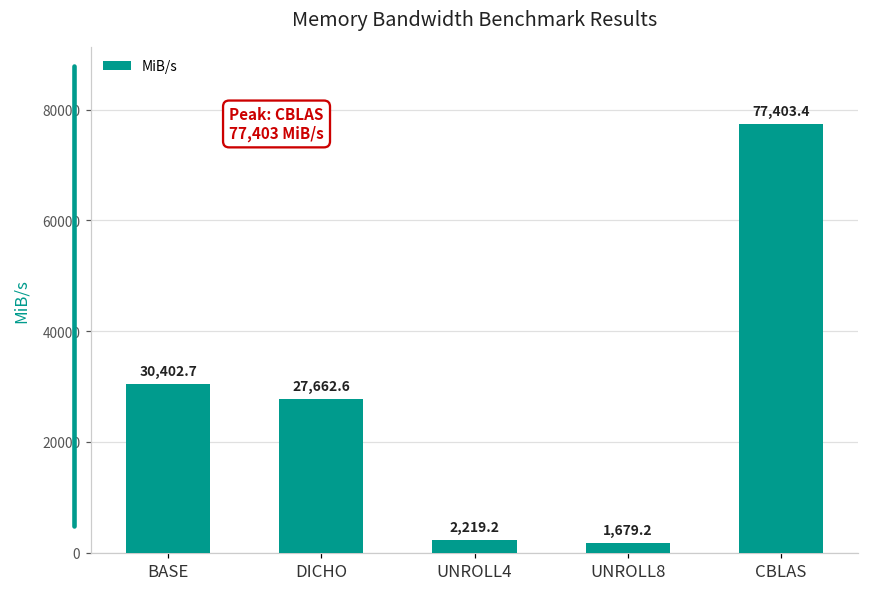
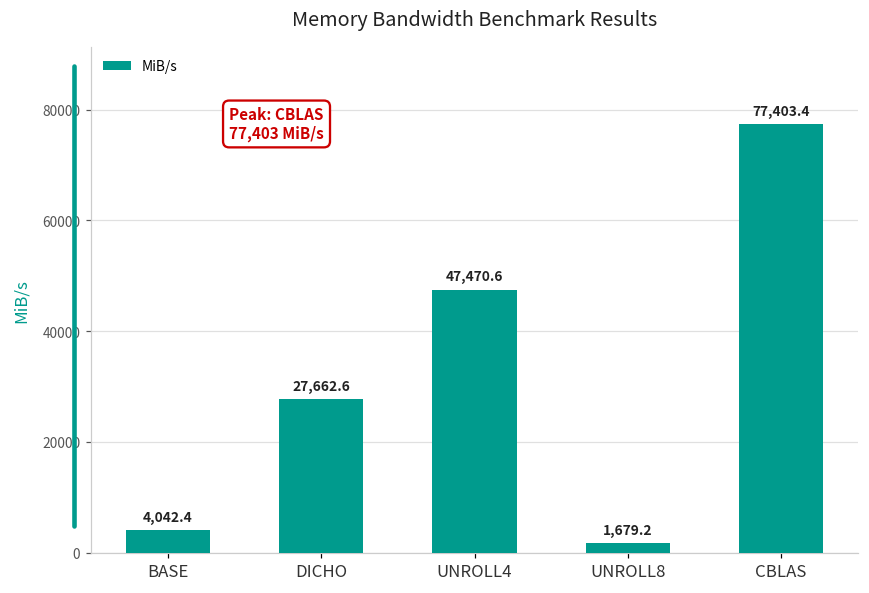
  {
-   "BASE": "30,402.7",
+   "BASE": "4,042.4",
    "DICHO": "27,662.6",
-   "UNROLL4": "2,219.2",
+   "UNROLL4": "47,470.6",
    "UNROLL8": "1,679.2",
    "CBLAS": "77,403.4"
  }
